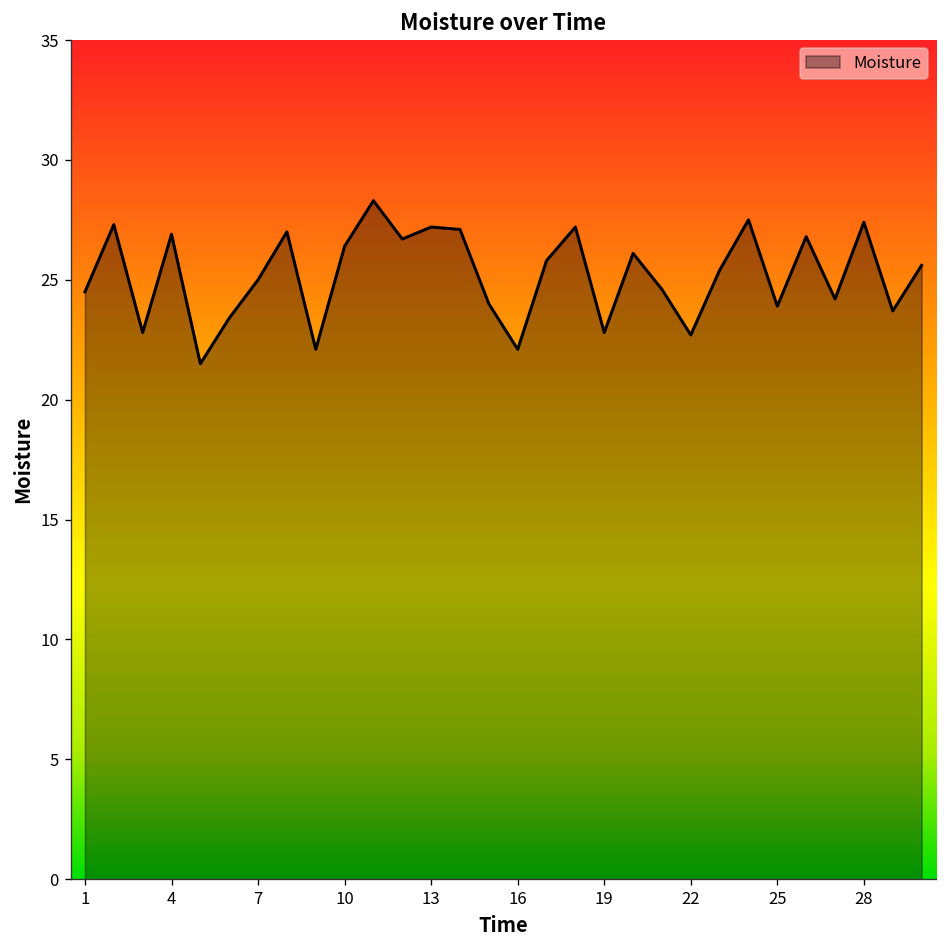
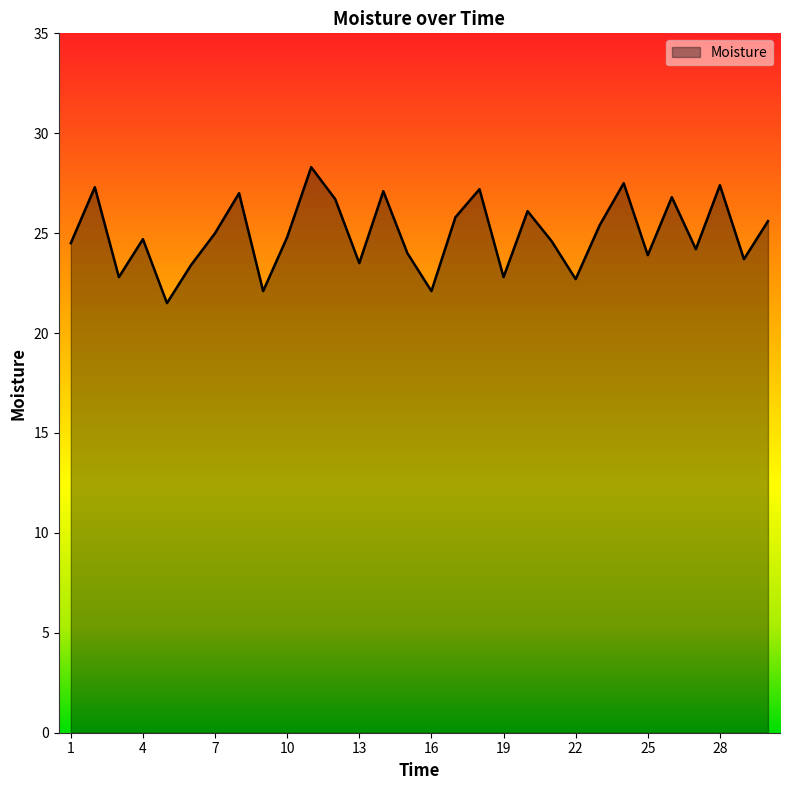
  {
    "1": 24.5,
-   "4": 26.9,
+   "4": 24.7,
    "7": 25.0,
-   "10": 26.4,
-   "13": 27.2,
+   "10": 24.8,
+   "13": 23.5,
    "16": 22.1,
    "19": 22.8,
    "22": 22.7,
    "25": 23.9,
    "28": 27.4
  }
